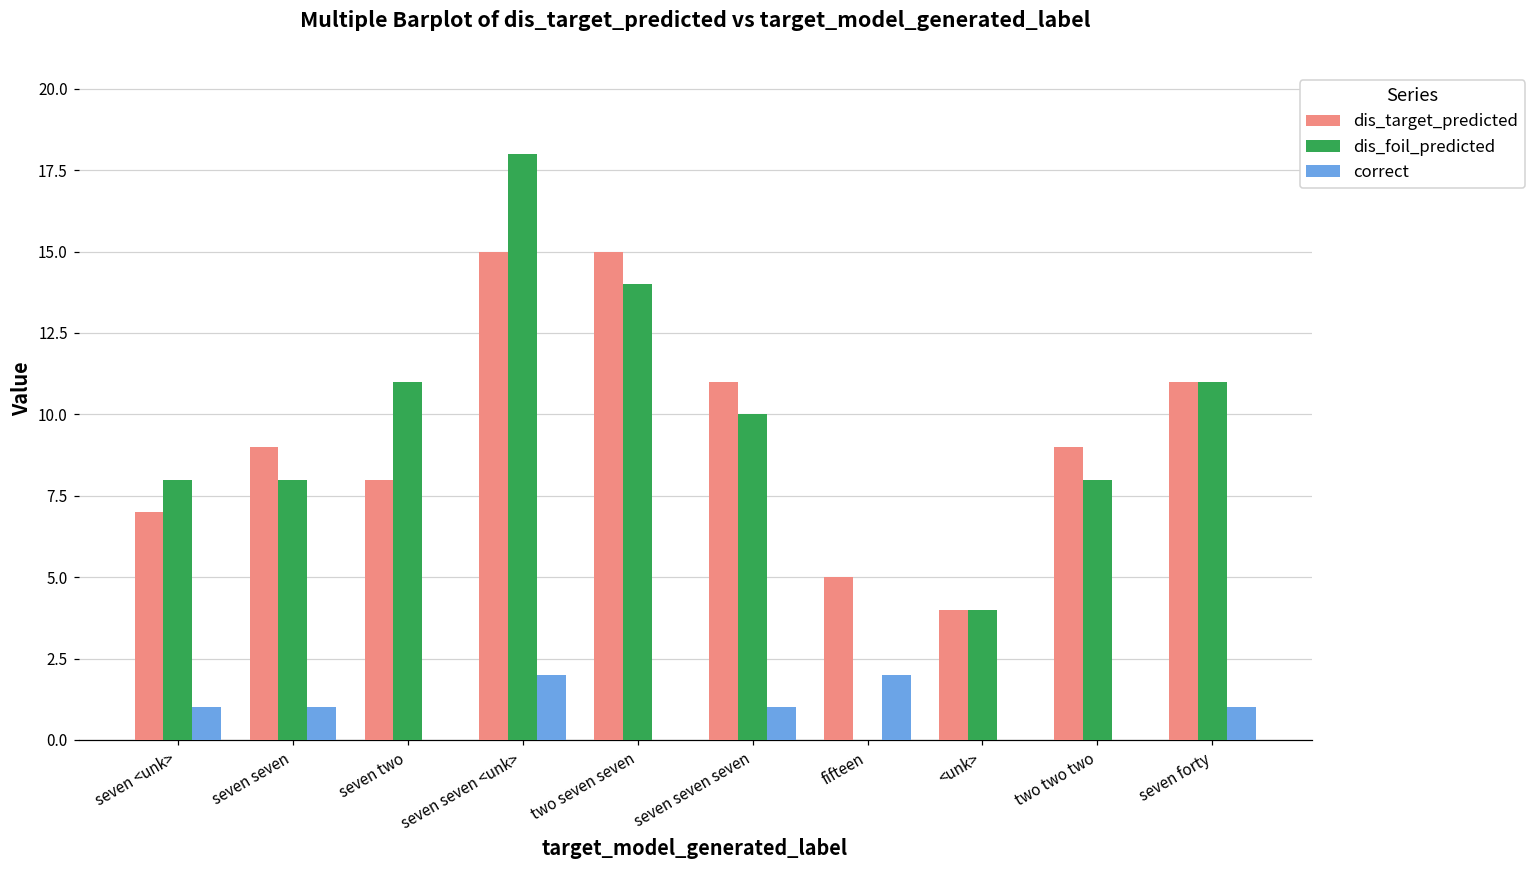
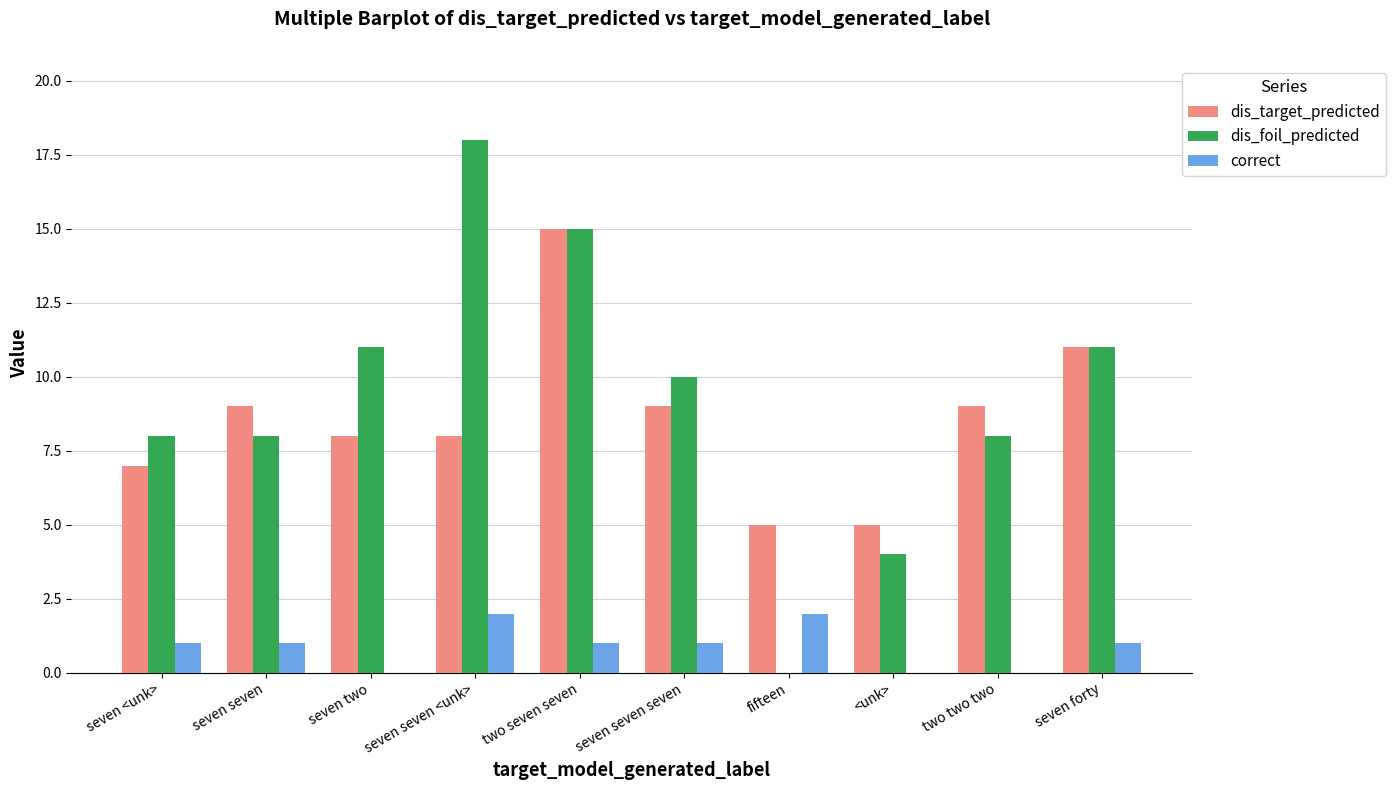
  {
    "dis_target_predicted": {
      "seven <unk>": 7,
      "seven seven": 9,
      "seven two": 8,
-     "seven seven <unk>": 15,
+     "seven seven <unk>": 8,
      "two seven seven": 15,
-     "seven seven seven": 11,
+     "seven seven seven": 9,
      "fifteen": 5,
-     "<unk>": 4,
+     "<unk>": 5,
      "two two two": 9,
      "seven forty": 11
    },
    "dis_foil_predicted": {
      "seven <unk>": 8,
      "seven seven": 8,
      "seven two": 11,
      "seven seven <unk>": 18,
-     "two seven seven": 14,
+     "two seven seven": 15,
      "seven seven seven": 10,
      "fifteen": 0,
      "<unk>": 4,
      "two two two": 8,
      "seven forty": 11
    },
    "correct": {
      "seven <unk>": 1,
      "seven seven": 1,
      "seven two": 0,
      "seven seven <unk>": 2,
-     "two seven seven": 0,
+     "two seven seven": 1,
      "seven seven seven": 1,
      "fifteen": 2,
      "<unk>": 0,
      "two two two": 0,
      "seven forty": 1
    }
  }
